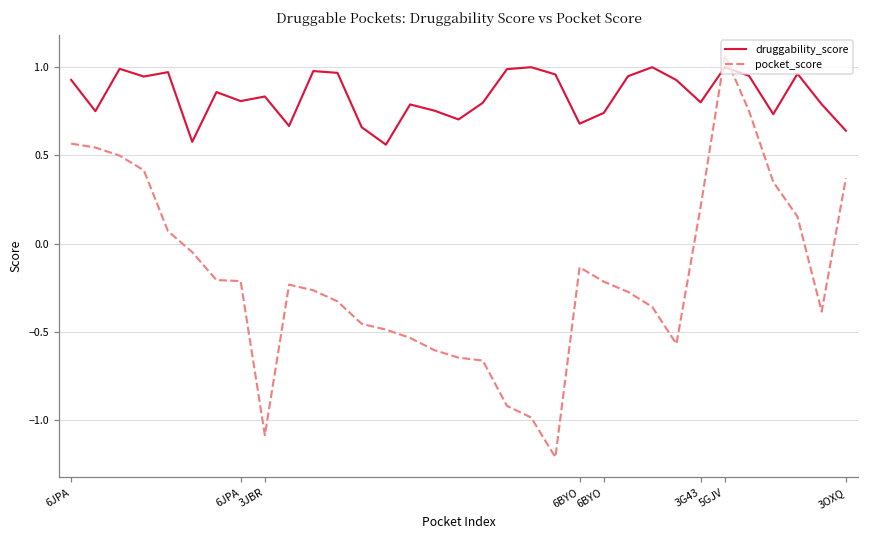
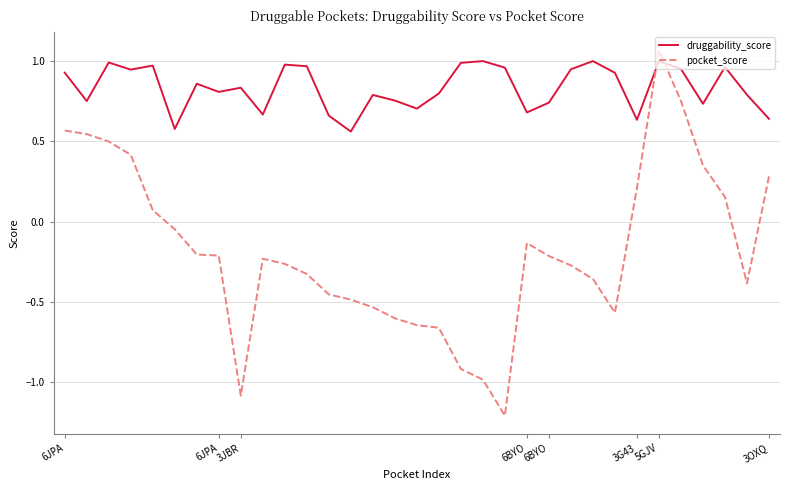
  {
    "druggability_score": {
      "3JBR": 0.83,
-     "3G43": 0.80,
+     "3G43": 0.63,
      "3OXQ": 0.64
    },
    "pocket_score": {
      "3JBR": -1.09,
      "3G43": 0.21,
-     "3OXQ": 0.37
+     "3OXQ": 0.28
    }
  }
